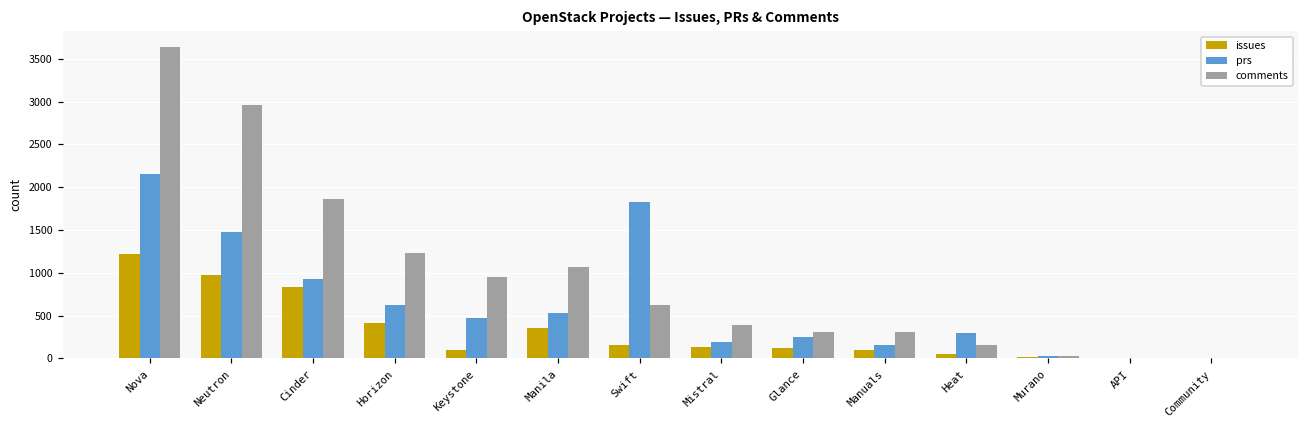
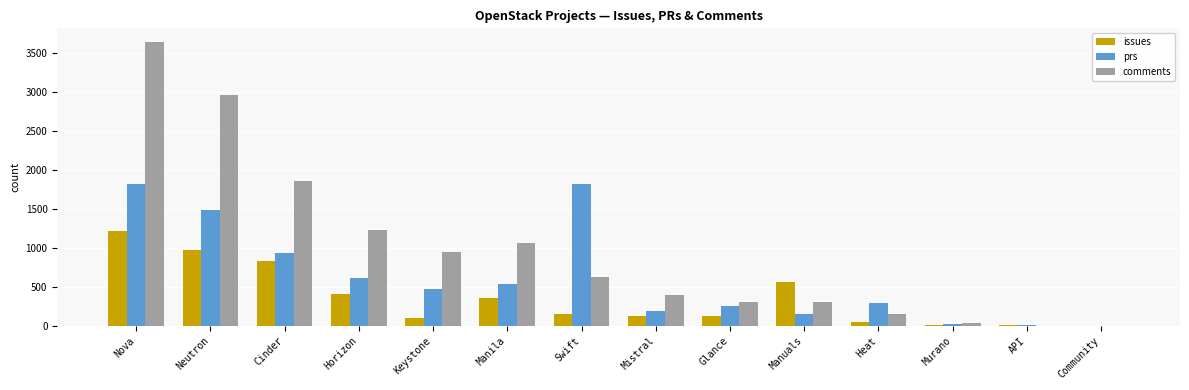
  {
    "issues": {
      "Nova": 1200,
      "Neutron": 1000,
      "Cinder": 800,
      "Horizon": 400,
      "Keystone": 100,
      "Manila": 400,
      "Swift": 200,
      "Mistral": 100,
      "Glance": 100,
-     "Manuals": 100,
+     "Manuals": 600,
      "Heat": 100,
      "Community": 0
    },
    "prs": {
-     "Nova": 2200,
+     "Nova": 1800,
      "Neutron": 1500,
      "Cinder": 900,
      "Horizon": 600,
      "Keystone": 500,
      "Manila": 500,
      "Swift": 1800,
      "Mistral": 200,
      "Glance": 300,
      "Manuals": 200,
      "Heat": 300
    },
    "comments": {
      "Nova": 3600,
      "Neutron": 3000,
      "Cinder": 1900,
      "Horizon": 1200,
      "Keystone": 1000,
      "Manila": 1100,
      "Swift": 600,
      "Mistral": 400,
      "Glance": 300,
      "Manuals": 300,
      "Heat": 200,
      "API": 0,
      "Community": 0
    }
  }
